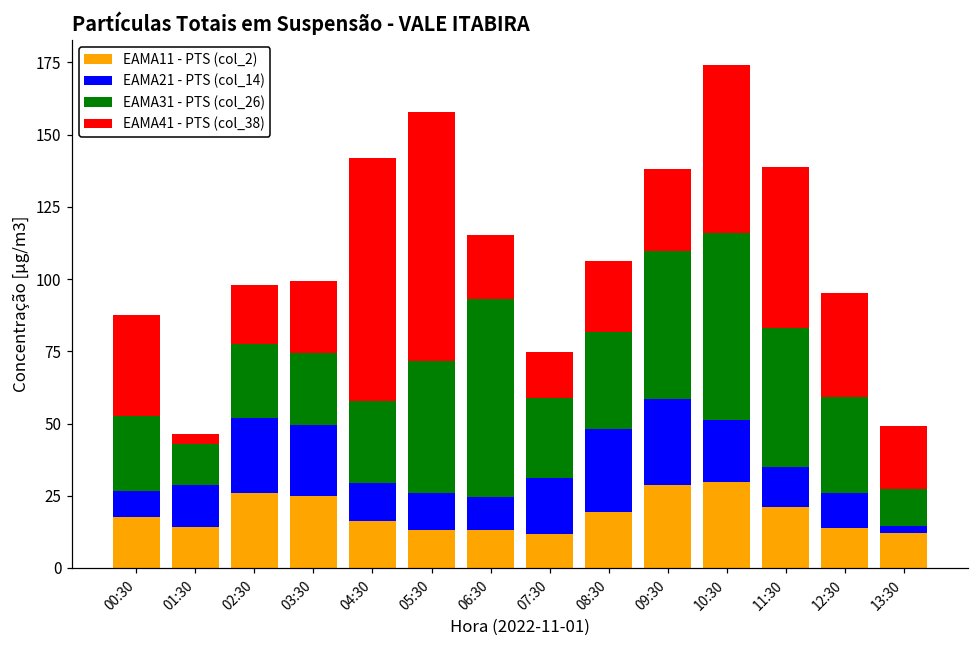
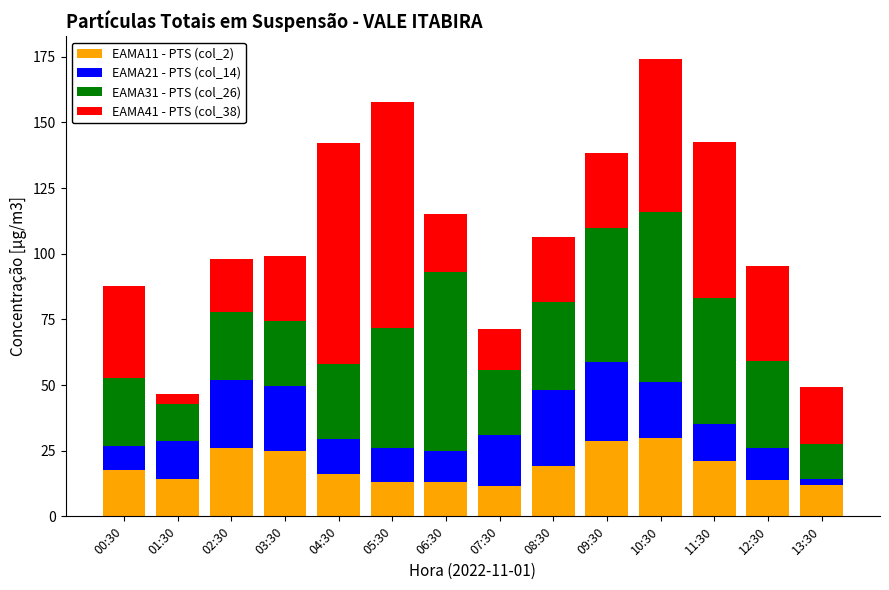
  {
    "EAMA11 - PTS (col_2)": {
      "00:30": 18,
      "01:30": 14,
      "02:30": 26,
      "03:30": 25,
      "04:30": 16,
      "05:30": 13,
      "06:30": 13,
      "07:30": 12,
      "08:30": 19,
      "09:30": 29,
      "10:30": 30,
      "11:30": 21,
      "12:30": 14,
      "13:30": 12
    },
    "EAMA21 - PTS (col_14)": {
      "00:30": 9,
      "01:30": 14,
      "02:30": 26,
      "03:30": 25,
      "04:30": 13,
      "05:30": 13,
      "06:30": 12,
      "07:30": 19,
      "08:30": 29,
      "09:30": 30,
      "10:30": 21,
      "11:30": 14,
      "12:30": 12,
      "13:30": 2
    },
    "EAMA31 - PTS (col_26)": {
      "00:30": 26,
      "01:30": 14,
      "02:30": 26,
      "03:30": 25,
      "04:30": 29,
      "05:30": 46,
      "06:30": 68,
-     "07:30": 28,
+     "07:30": 25,
      "08:30": 34,
      "09:30": 51,
      "10:30": 65,
      "11:30": 48,
      "12:30": 33,
      "13:30": 13
    },
    "EAMA41 - PTS (col_38)": {
      "00:30": 35,
      "01:30": 4,
      "02:30": 20,
      "03:30": 25,
      "04:30": 84,
      "05:30": 86,
      "06:30": 22,
      "07:30": 16,
      "08:30": 25,
      "09:30": 28,
      "10:30": 58,
-     "11:30": 56,
+     "11:30": 60,
      "12:30": 36,
      "13:30": 22
    }
  }
